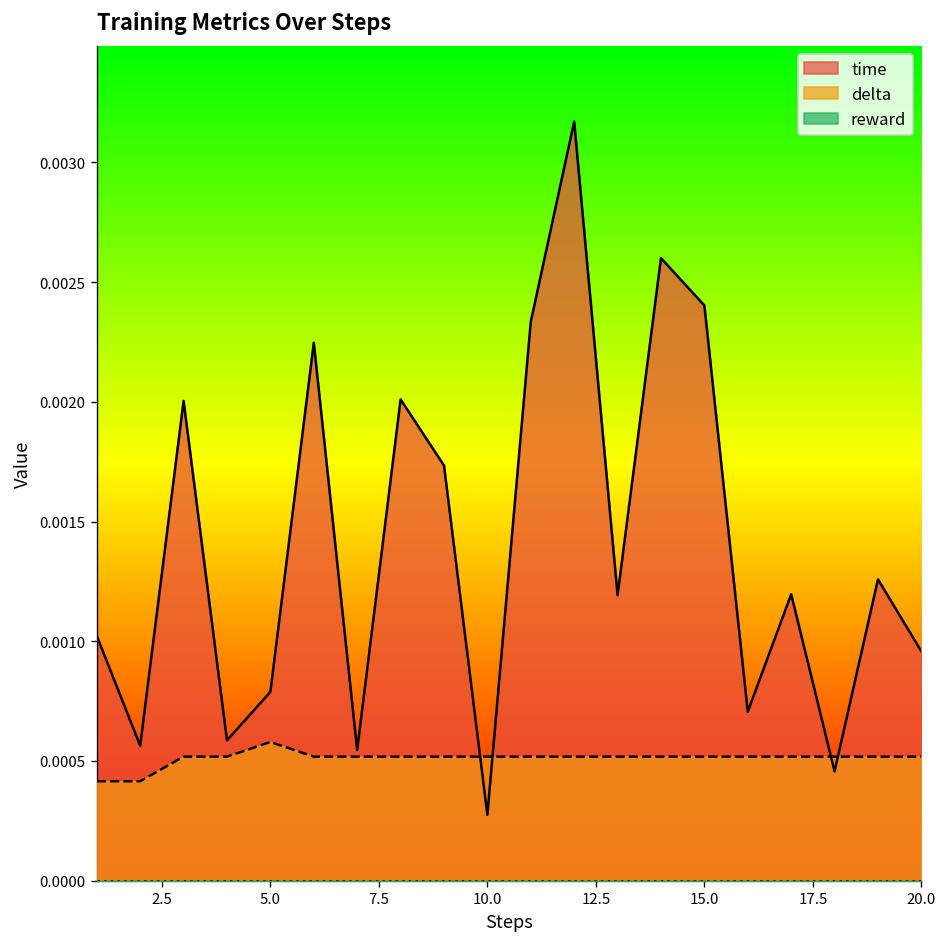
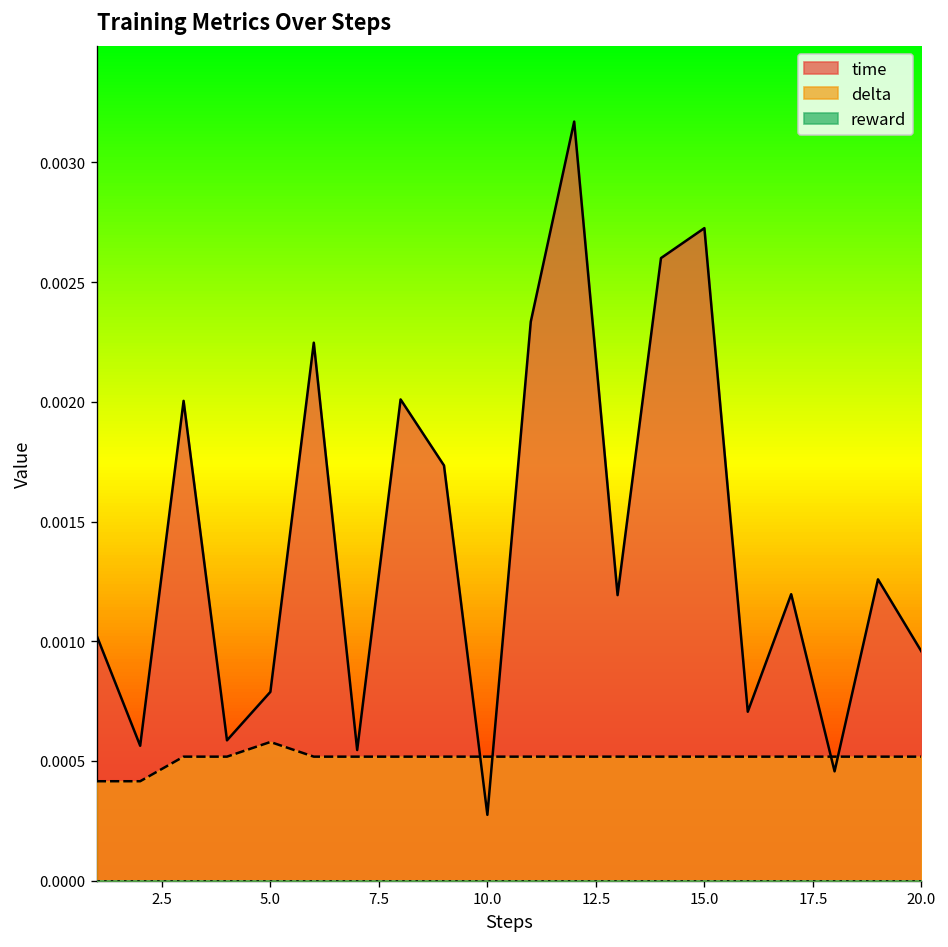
  {
    "time": {
      "5.0": 0.00079,
      "10.0": 0.00027,
-     "15.0": 0.00240,
+     "15.0": 0.00273,
      "20.0": 0.00096
    },
    "delta": {
      "5.0": 0.00058,
      "10.0": 0.00052,
      "15.0": 0.00052,
      "20.0": 0.00052
    },
    "reward": {
      "5.0": 0.00000,
      "10.0": 0.00000,
      "15.0": 0.00000,
      "20.0": 0.00000
    }
  }
